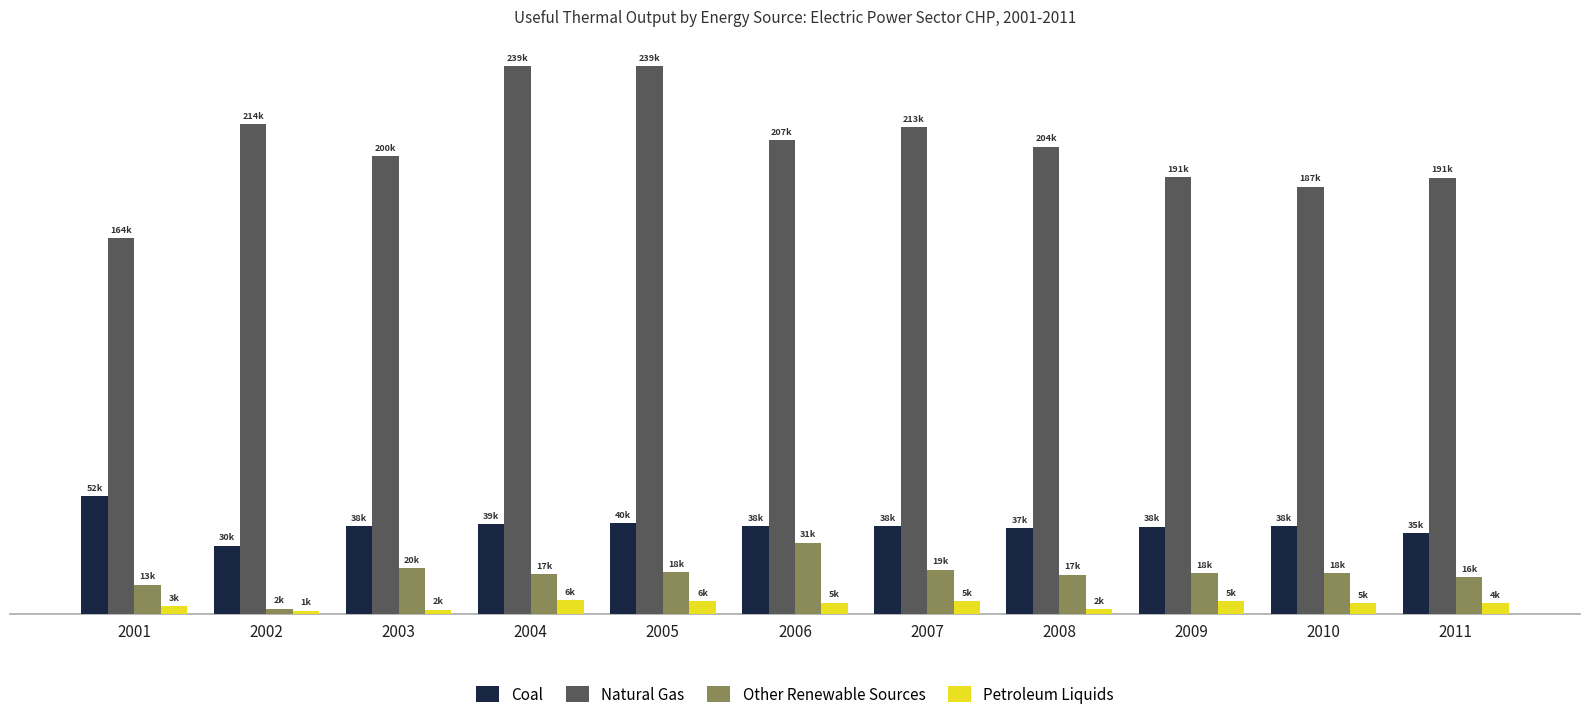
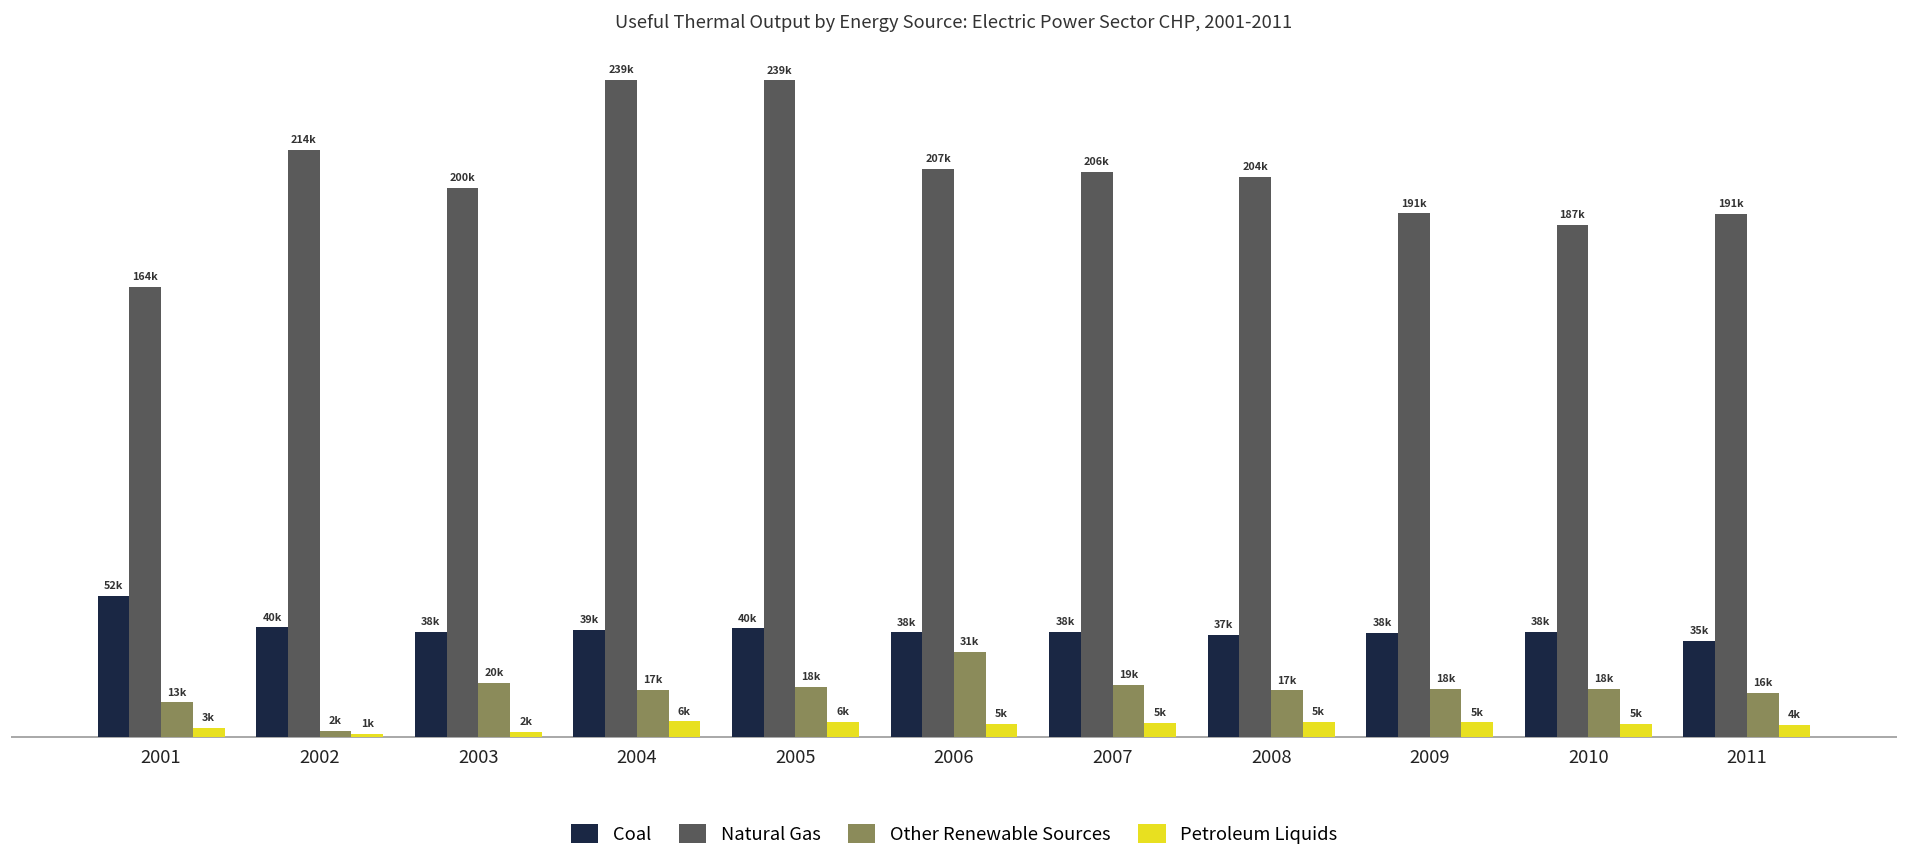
  {
    "Coal": {
      "2001": "52k",
-     "2002": "30k",
+     "2002": "40k",
      "2003": "38k",
      "2004": "39k",
      "2005": "40k",
      "2006": "38k",
      "2007": "38k",
      "2008": "37k",
      "2009": "38k",
      "2010": "38k",
      "2011": "35k"
    },
    "Natural Gas": {
      "2001": "164k",
      "2002": "214k",
      "2003": "200k",
      "2004": "239k",
      "2005": "239k",
      "2006": "207k",
-     "2007": "213k",
+     "2007": "206k",
      "2008": "204k",
      "2009": "191k",
      "2010": "187k",
      "2011": "191k"
    },
    "Other Renewable Sources": {
      "2001": "13k",
      "2002": "2k",
      "2003": "20k",
      "2004": "17k",
      "2005": "18k",
      "2006": "31k",
      "2007": "19k",
      "2008": "17k",
      "2009": "18k",
      "2010": "18k",
      "2011": "16k"
    },
    "Petroleum Liquids": {
      "2001": "3k",
      "2002": "1k",
      "2003": "2k",
      "2004": "6k",
      "2005": "6k",
      "2006": "5k",
      "2007": "5k",
-     "2008": "2k",
+     "2008": "5k",
      "2009": "5k",
      "2010": "5k",
      "2011": "4k"
    }
  }
